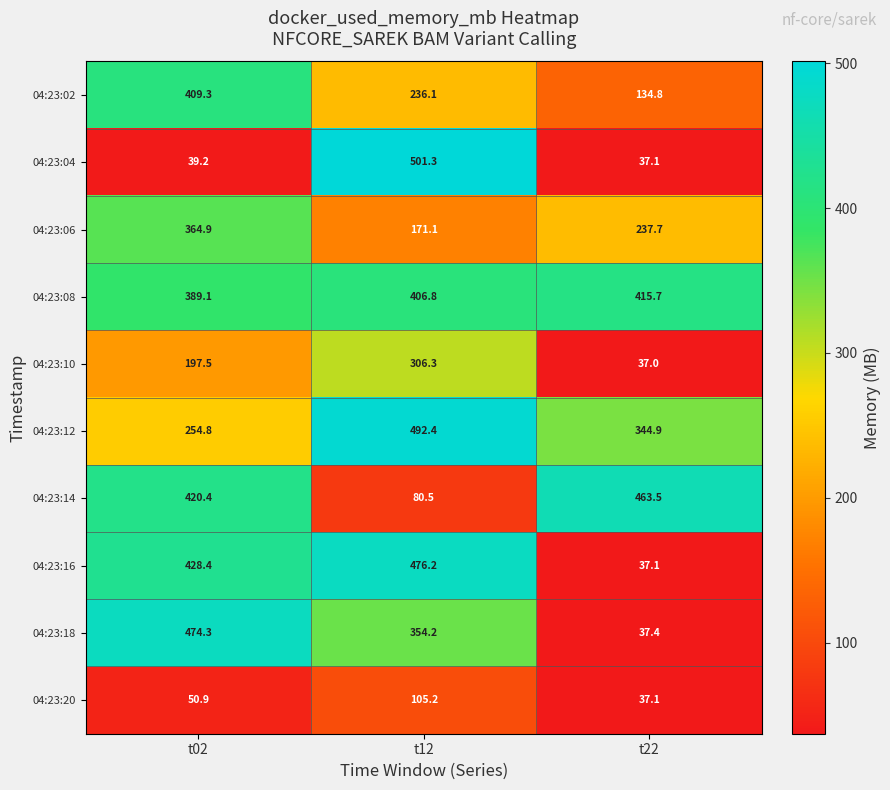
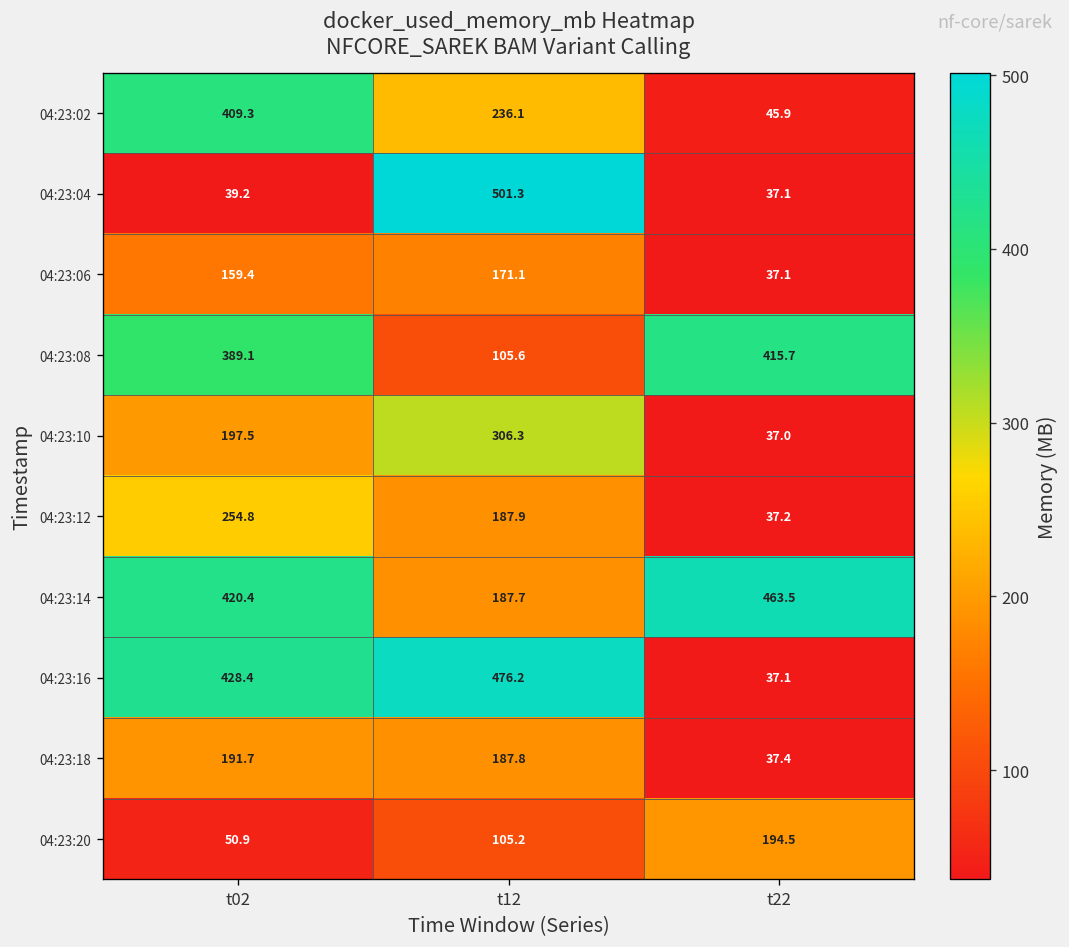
  {
    "04:23:02": {
      "t02": 409.3,
      "t12": 236.1,
-     "t22": 134.8
+     "t22": 45.9
    },
    "04:23:04": {
      "t02": 39.2,
      "t12": 501.3,
      "t22": 37.1
    },
    "04:23:06": {
-     "t02": 364.9,
+     "t02": 159.4,
      "t12": 171.1,
-     "t22": 237.7
+     "t22": 37.1
    },
    "04:23:08": {
      "t02": 389.1,
-     "t12": 406.8,
+     "t12": 105.6,
      "t22": 415.7
    },
    "04:23:10": {
      "t02": 197.5,
      "t12": 306.3,
      "t22": 37.0
    },
    "04:23:12": {
      "t02": 254.8,
-     "t12": 492.4,
-     "t22": 344.9
+     "t12": 187.9,
+     "t22": 37.2
    },
    "04:23:14": {
      "t02": 420.4,
-     "t12": 80.5,
+     "t12": 187.7,
      "t22": 463.5
    },
    "04:23:16": {
      "t02": 428.4,
      "t12": 476.2,
      "t22": 37.1
    },
    "04:23:18": {
-     "t02": 474.3,
-     "t12": 354.2,
+     "t02": 191.7,
+     "t12": 187.8,
      "t22": 37.4
    },
    "04:23:20": {
      "t02": 50.9,
      "t12": 105.2,
-     "t22": 37.1
+     "t22": 194.5
    }
  }
